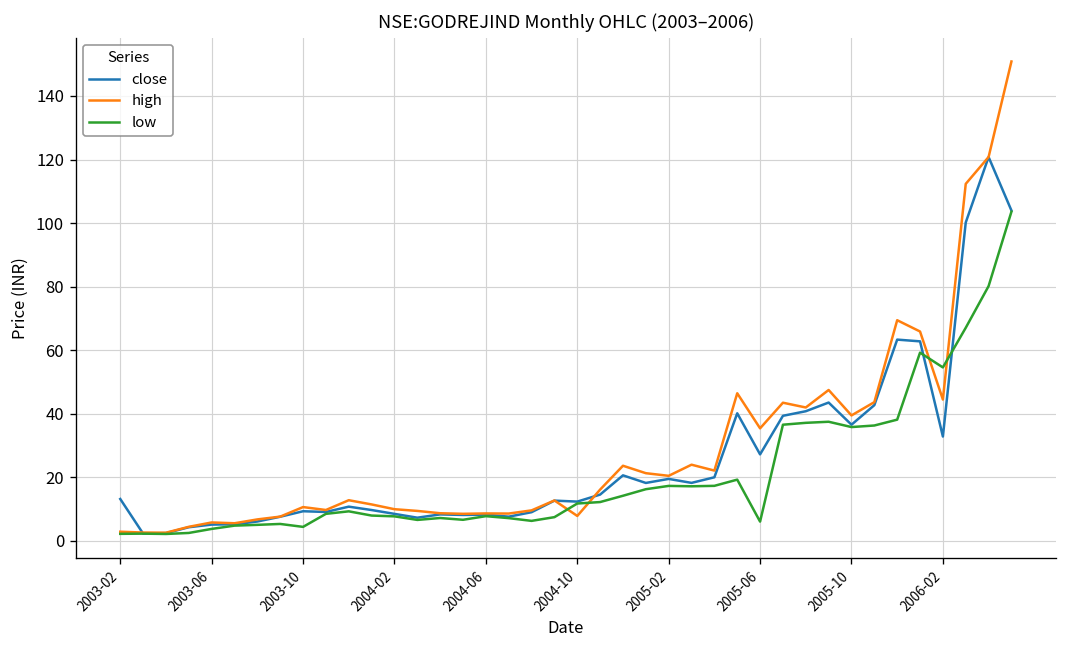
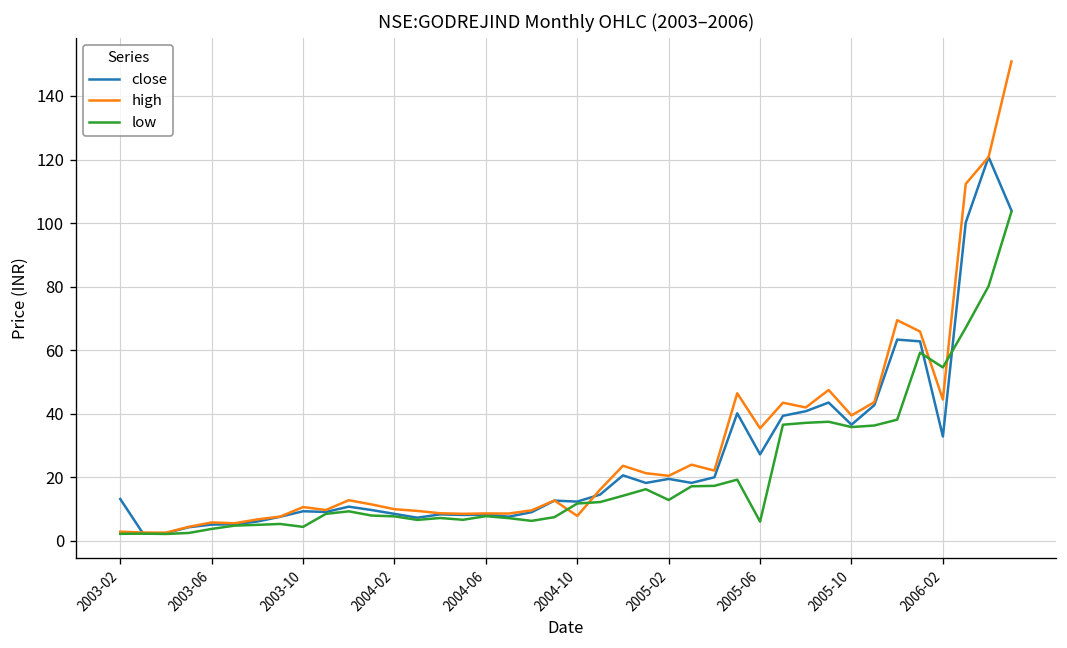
  {
    "close": {
      "2003-02": 13,
      "2003-10": 9,
      "2005-02": 20,
      "2005-06": 27,
      "2006-02": 33
    },
    "high": {
      "2003-10": 11,
      "2004-02": 10,
      "2004-10": 8,
      "2005-02": 21,
      "2005-06": 35,
      "2005-10": 40,
      "2006-02": 45
    },
    "low": {
      "2003-06": 4,
      "2003-10": 4,
-     "2005-02": 17,
+     "2005-02": 13,
      "2005-06": 6,
      "2006-02": 55
    }
  }
